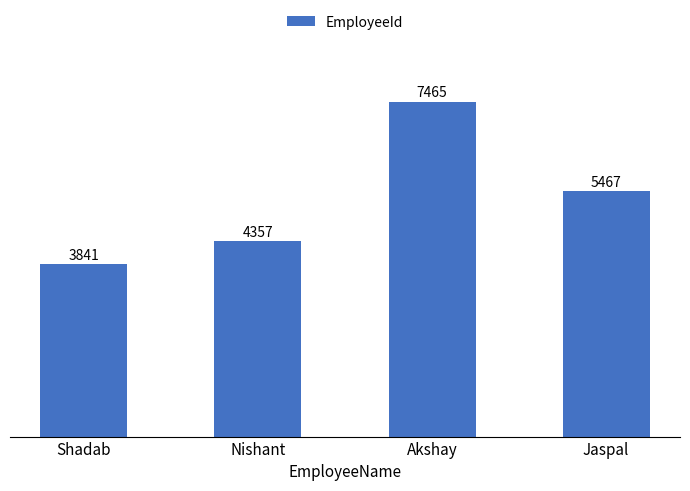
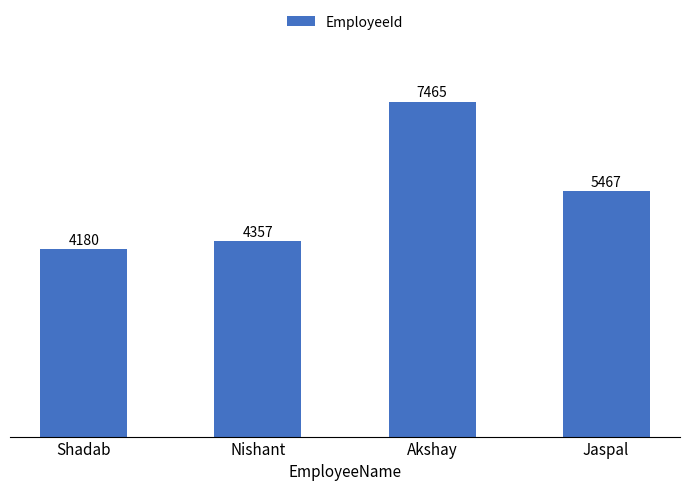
  {
-   "Shadab": 3841,
+   "Shadab": 4180,
    "Nishant": 4357,
    "Akshay": 7465,
    "Jaspal": 5467
  }
